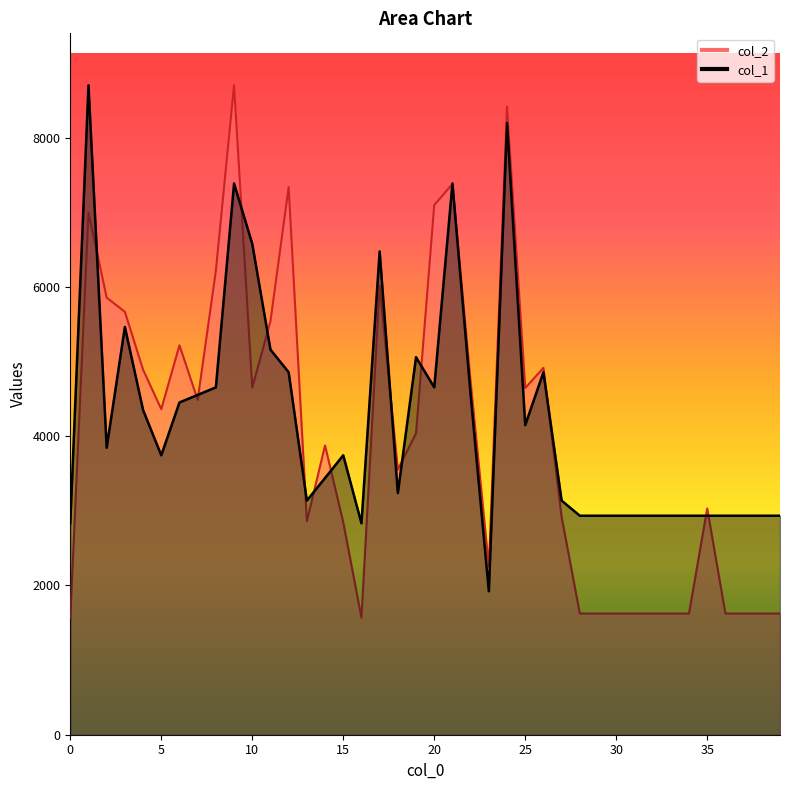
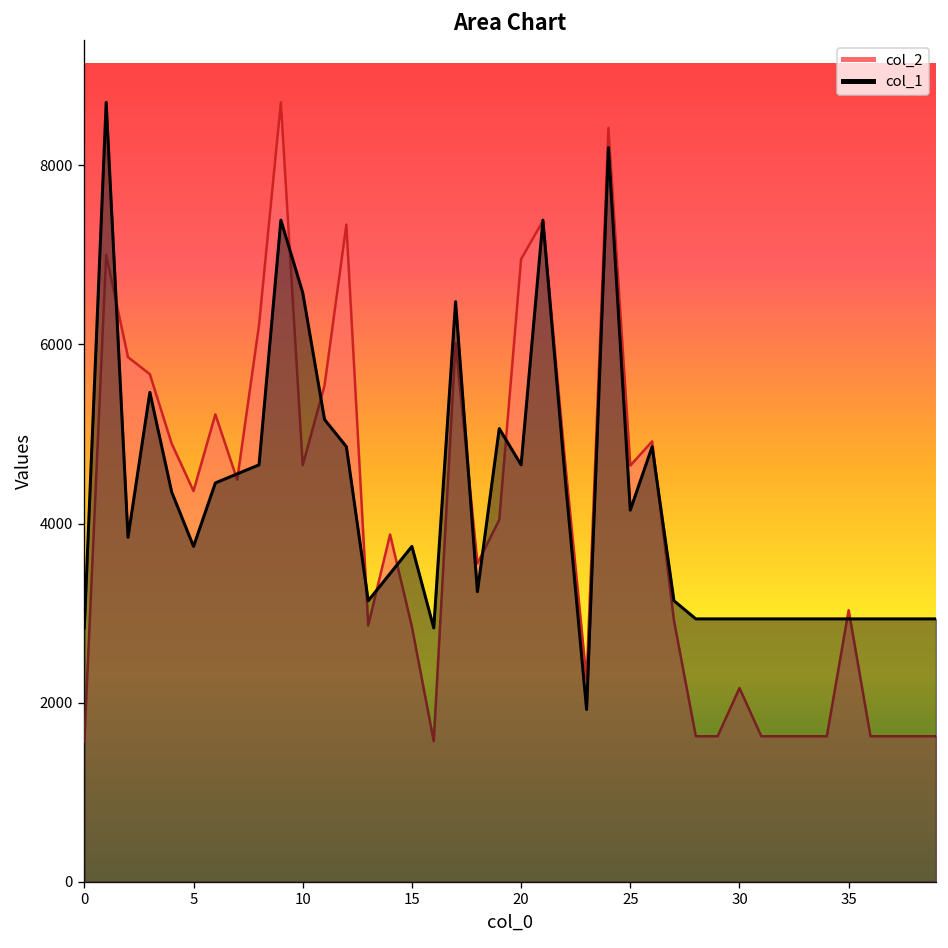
  {
    "col_2": {
      "0": 1600,
      "5": 4400,
      "10": 4700,
      "15": 2800,
-     "20": 7100,
+     "20": 7000,
      "25": 4600,
-     "30": 1600,
+     "30": 2200,
      "35": 3000
    }
  }
